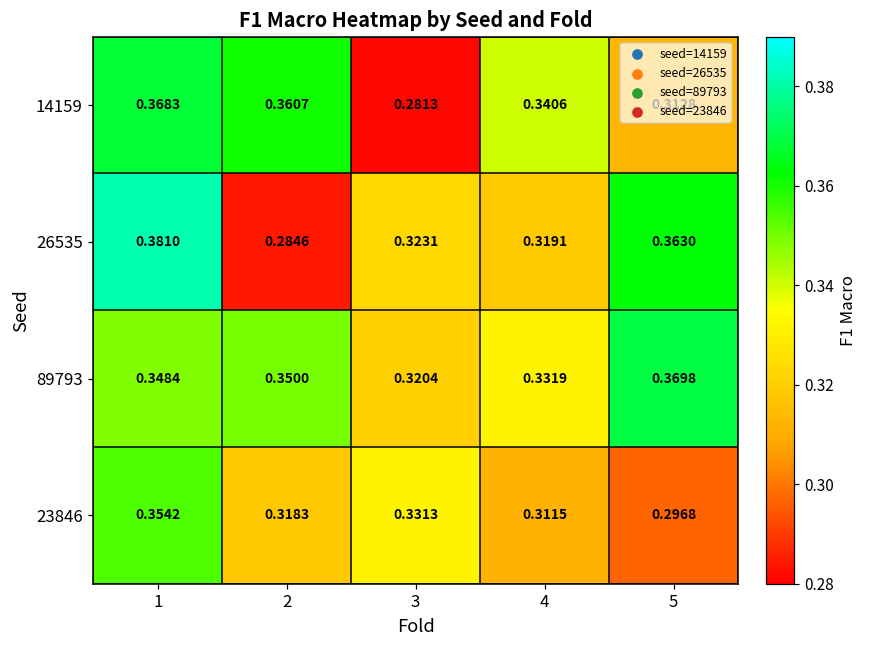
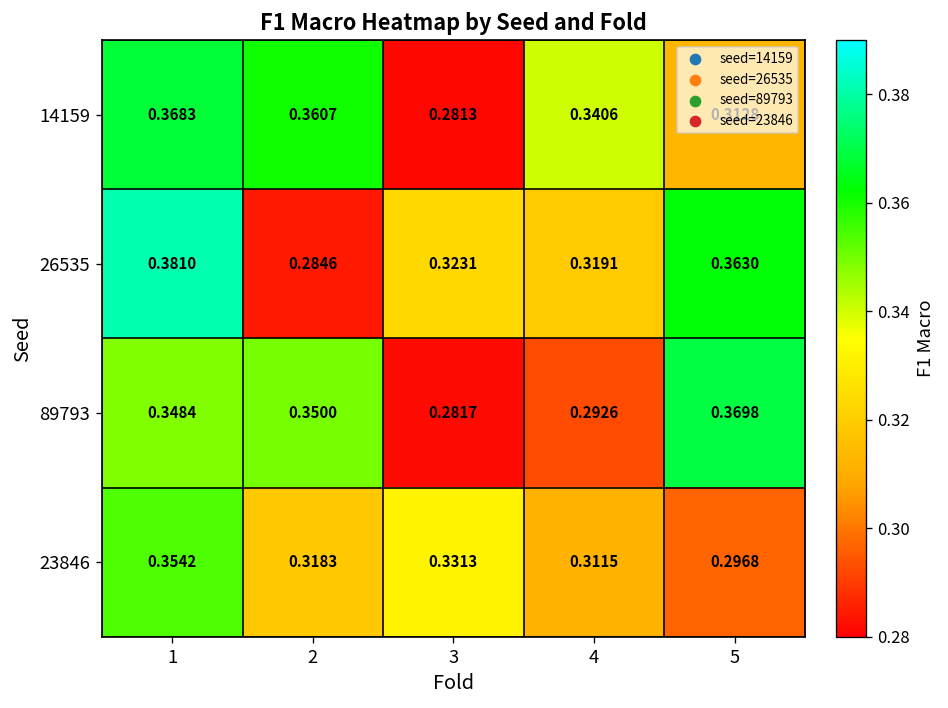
  {
    "14159": {
      "1": 0.3683,
      "2": 0.3607,
      "3": 0.2813,
      "4": 0.3406
    },
    "26535": {
      "1": 0.3810,
      "2": 0.2846,
      "3": 0.3231,
      "4": 0.3191,
      "5": 0.3630
    },
    "89793": {
      "1": 0.3484,
      "2": 0.3500,
-     "3": 0.3204,
-     "4": 0.3319,
+     "3": 0.2817,
+     "4": 0.2926,
      "5": 0.3698
    },
    "23846": {
      "1": 0.3542,
      "2": 0.3183,
      "3": 0.3313,
      "4": 0.3115,
      "5": 0.2968
    }
  }
